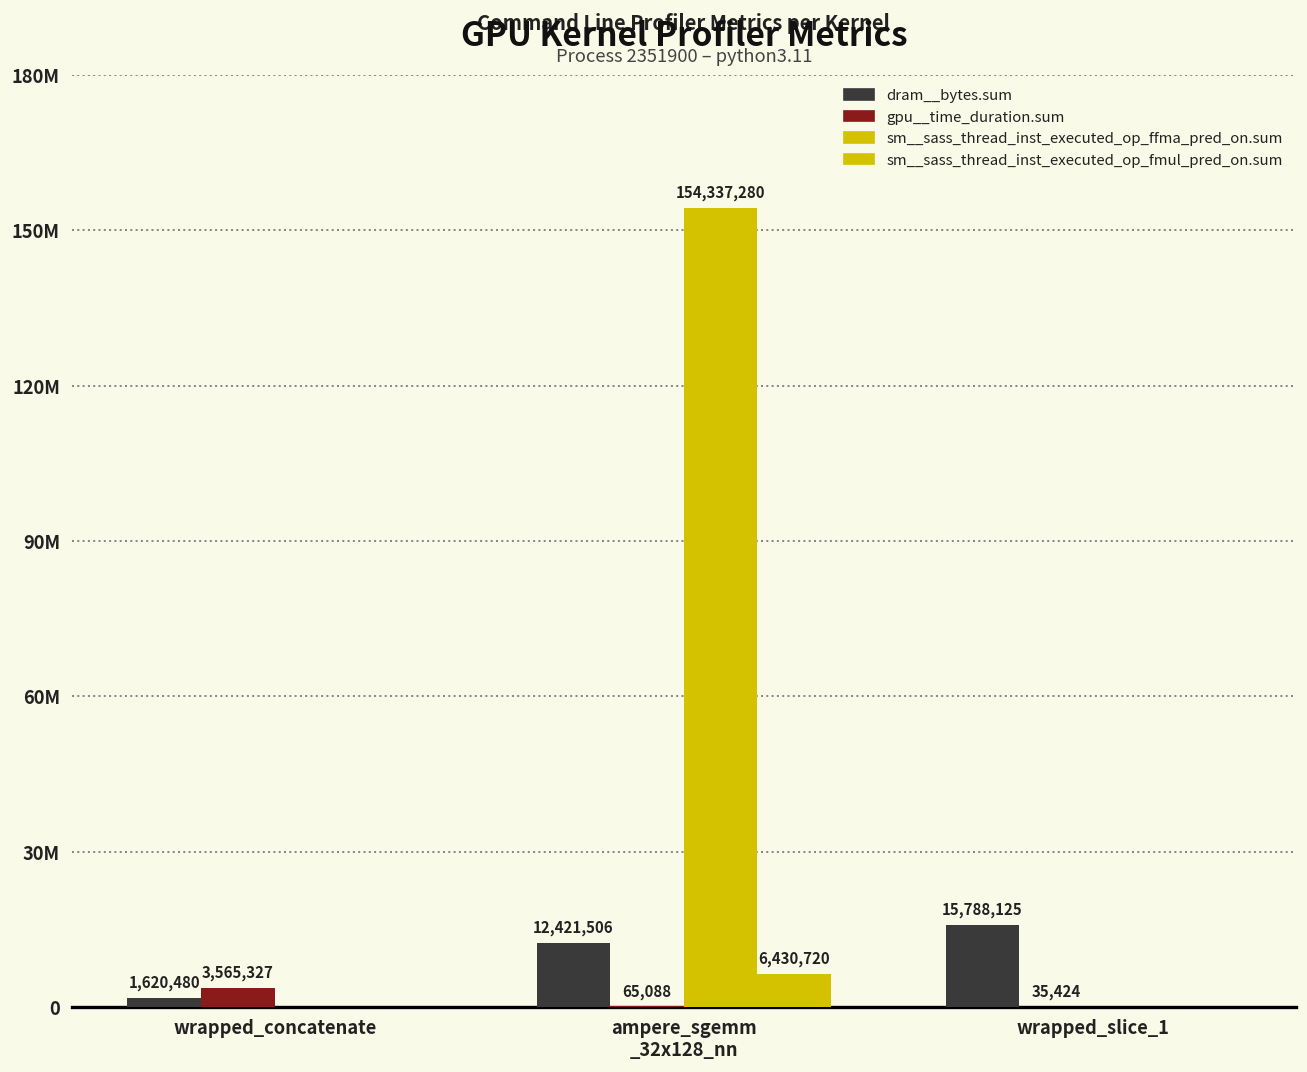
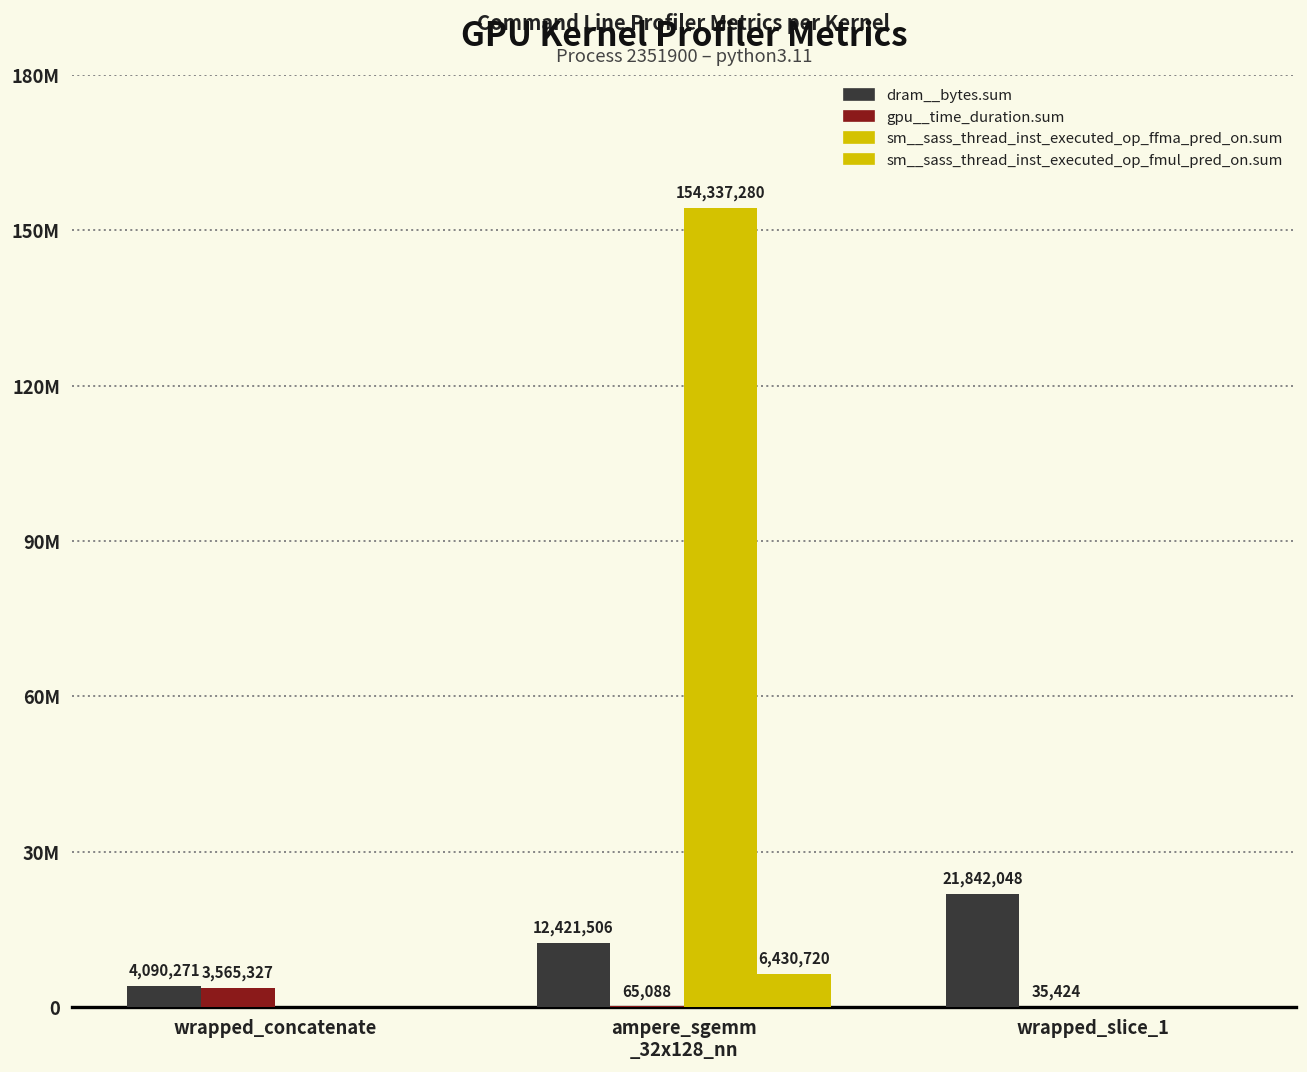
  {
    "dram__bytes.sum": {
-     "wrapped_concatenate": "1,620,480",
+     "wrapped_concatenate": "4,090,271",
      "ampere_sgemm _32x128_nn": "12,421,506",
-     "wrapped_slice_1": "15,788,125"
+     "wrapped_slice_1": "21,842,048"
    },
    "gpu__time_duration.sum": {
      "wrapped_concatenate": "3,565,327",
      "ampere_sgemm _32x128_nn": "65,088",
      "wrapped_slice_1": "35,424"
    }
  }
